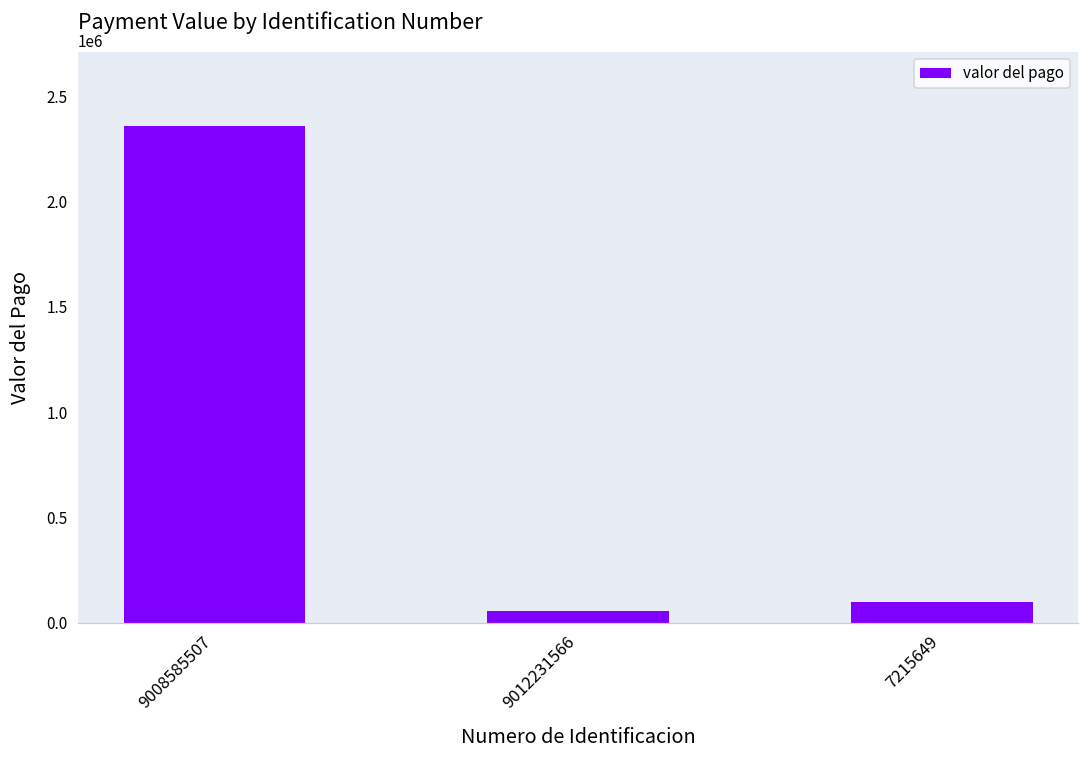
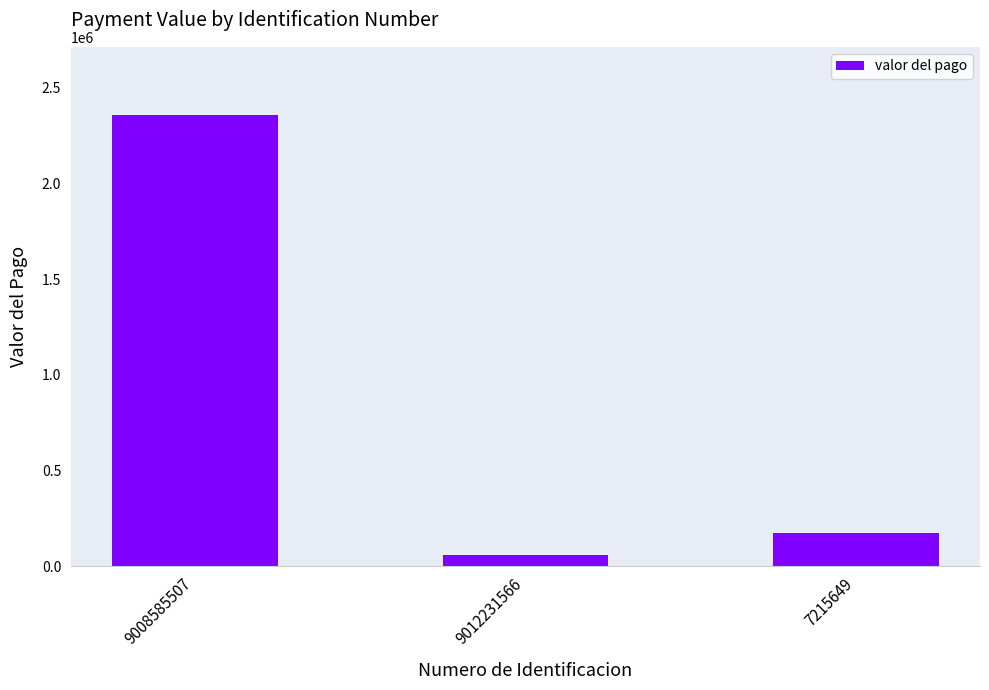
  {
    "9008585507": 2360000,
    "9012231566": 60000,
-   "7215649": 100000
+   "7215649": 170000
  }
